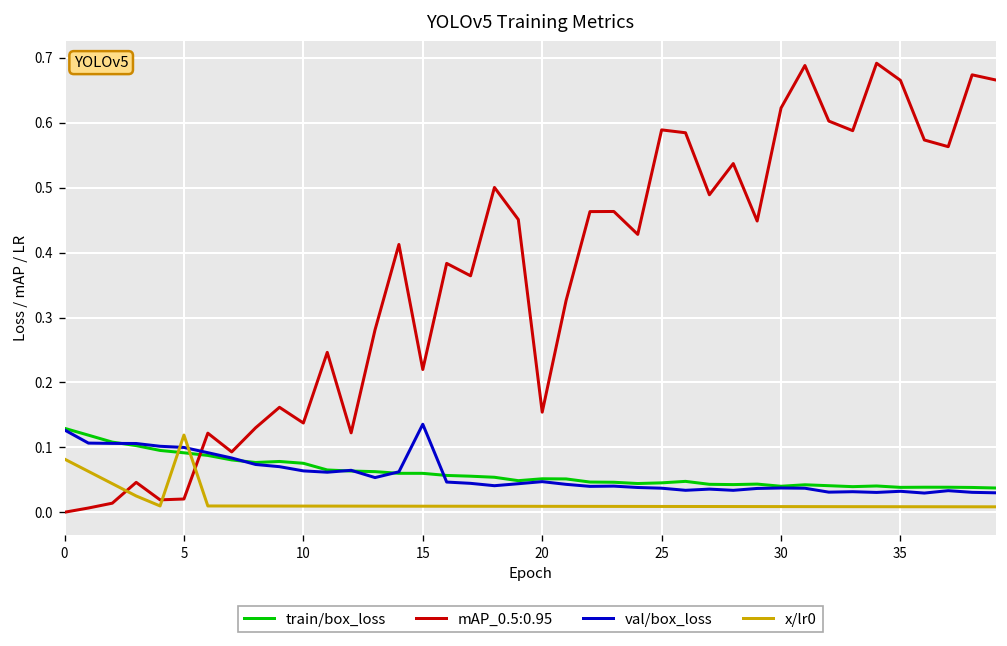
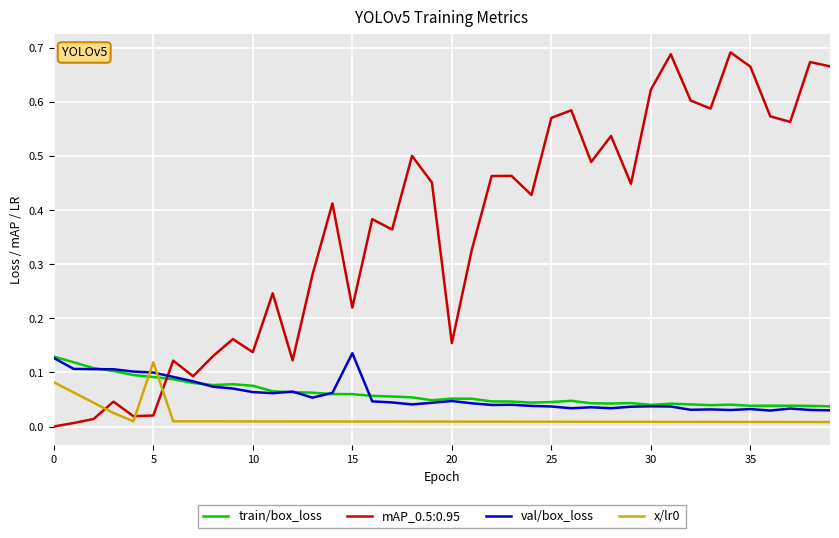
  {
    "train/box_loss": {
      "5": 0.09,
      "10": 0.08,
      "15": 0.06,
      "25": 0.05,
      "35": 0.04
    },
    "mAP_0.5:0.95": {
      "0": 0.00,
      "5": 0.02,
      "10": 0.14,
      "15": 0.22,
      "20": 0.15,
-     "25": 0.59,
+     "25": 0.57,
      "30": 0.62,
      "35": 0.67
    },
    "val/box_loss": {
      "5": 0.10,
      "10": 0.06,
      "15": 0.14,
      "25": 0.04,
      "35": 0.03
    },
    "x/lr0": {
      "0": 0.08,
      "5": 0.12,
      "10": 0.01,
      "15": 0.01,
      "20": 0.01,
      "25": 0.01,
      "30": 0.01,
      "35": 0.01
    }
  }
